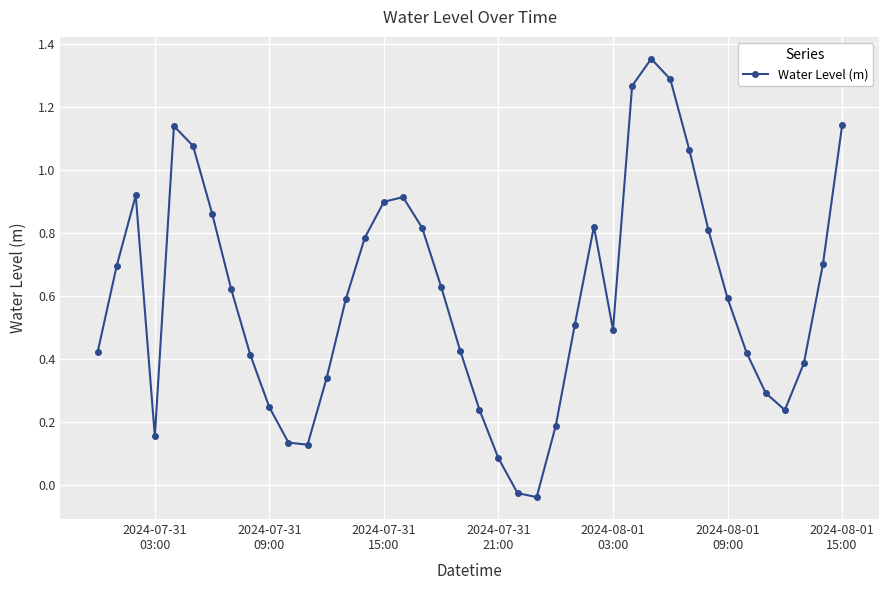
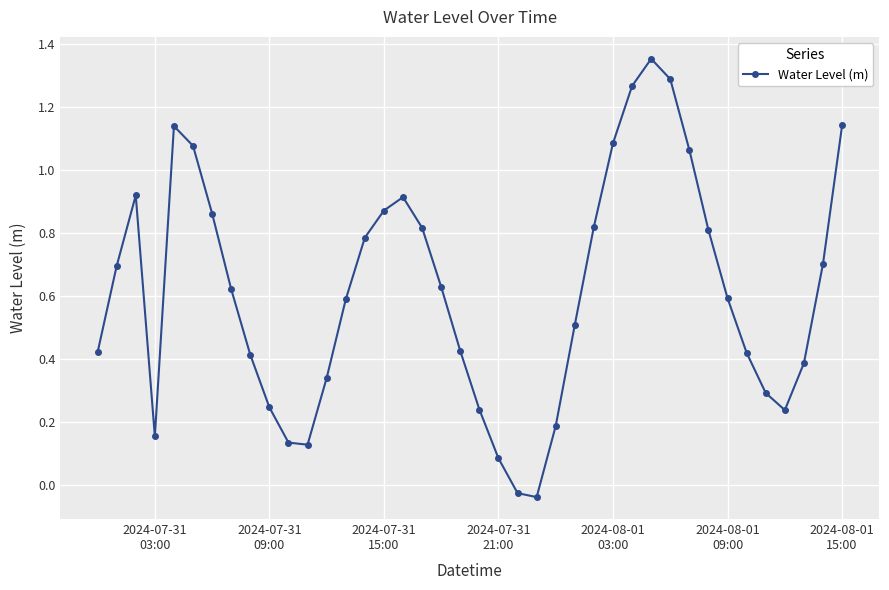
  {
    "2024-07-31 03:00": 0.15,
    "2024-07-31 09:00": 0.25,
-   "2024-07-31 15:00": 0.90,
+   "2024-07-31 15:00": 0.87,
    "2024-07-31 21:00": 0.08,
-   "2024-08-01 03:00": 0.49,
+   "2024-08-01 03:00": 1.09,
    "2024-08-01 09:00": 0.59,
    "2024-08-01 15:00": 1.14
  }
